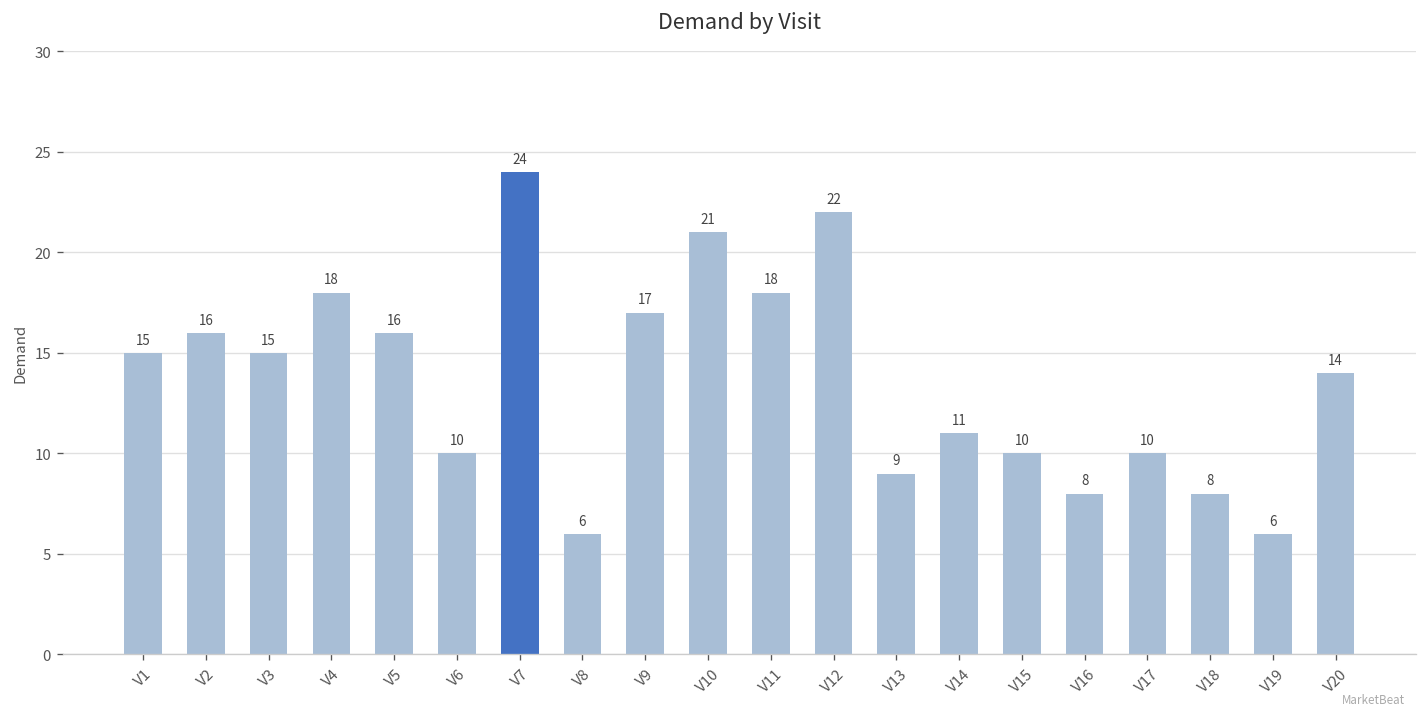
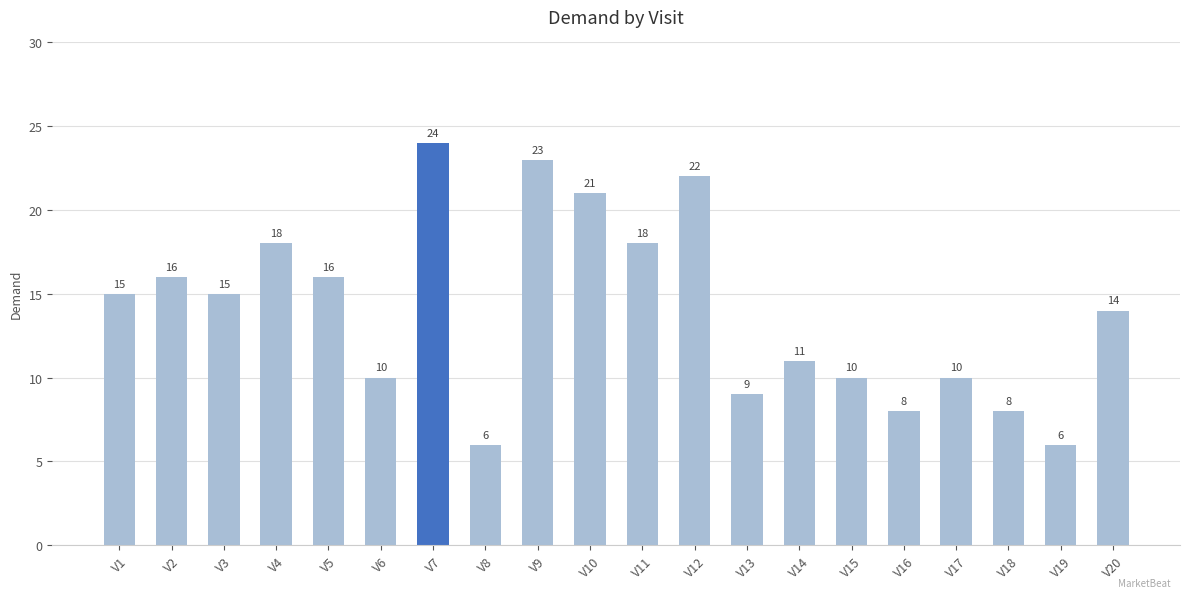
  {
    "V1": 15,
    "V2": 16,
    "V3": 15,
    "V4": 18,
    "V5": 16,
    "V6": 10,
    "V7": 24,
    "V8": 6,
-   "V9": 17,
+   "V9": 23,
    "V10": 21,
    "V11": 18,
    "V12": 22,
    "V13": 9,
    "V14": 11,
    "V15": 10,
    "V16": 8,
    "V17": 10,
    "V18": 8,
    "V19": 6,
    "V20": 14
  }
